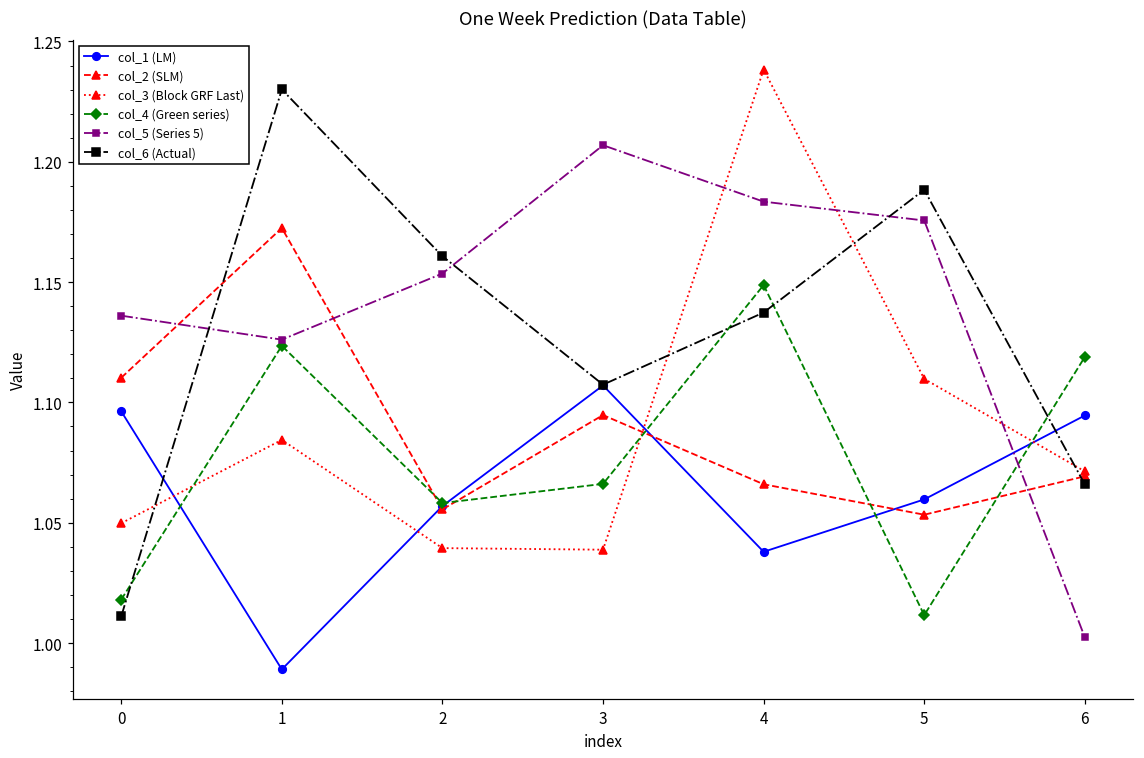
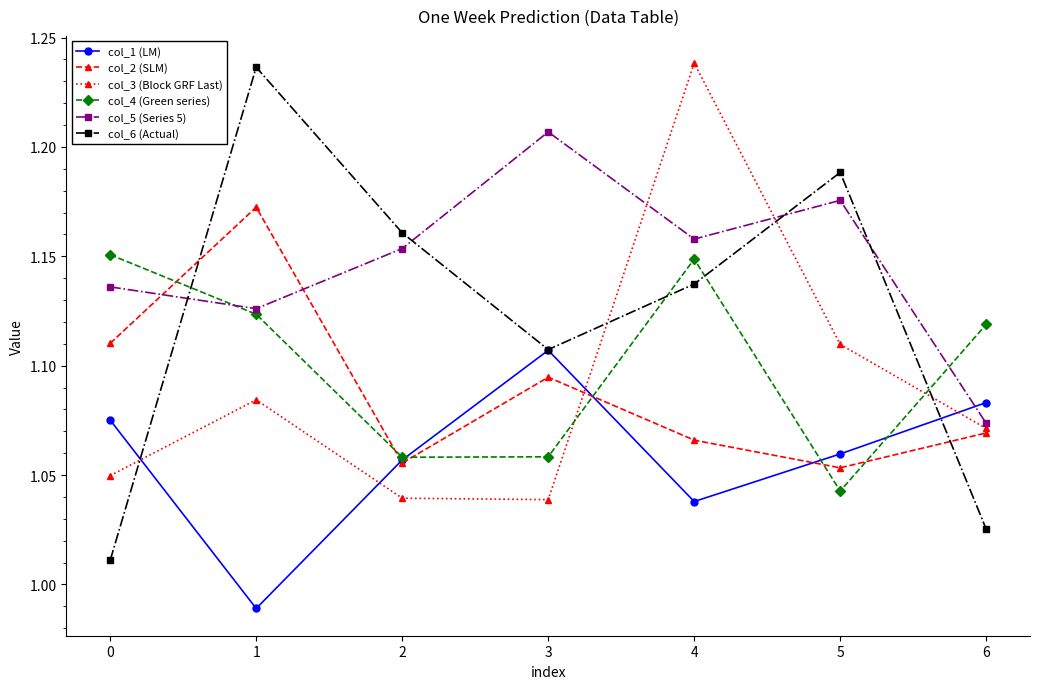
  {
    "col_1 (LM)": {
-     "0": 1.096,
+     "0": 1.075,
      "1": 0.989,
      "2": 1.057,
      "4": 1.038,
      "5": 1.060,
-     "6": 1.095
+     "6": 1.083
    },
    "col_4 (Green series)": {
-     "0": 1.018,
+     "0": 1.151,
      "1": 1.124,
      "2": 1.058,
-     "3": 1.066,
+     "3": 1.058,
      "4": 1.149,
-     "5": 1.012,
+     "5": 1.043,
      "6": 1.119
    },
    "col_5 (Series 5)": {
      "0": 1.136,
      "1": 1.126,
      "2": 1.154,
      "3": 1.207,
-     "4": 1.183,
+     "4": 1.158,
      "5": 1.176,
-     "6": 1.002
+     "6": 1.074
    },
    "col_6 (Actual)": {
      "0": 1.011,
-     "1": 1.230,
+     "1": 1.236,
      "2": 1.161,
      "4": 1.137,
      "5": 1.188,
-     "6": 1.066
+     "6": 1.025
    }
  }
